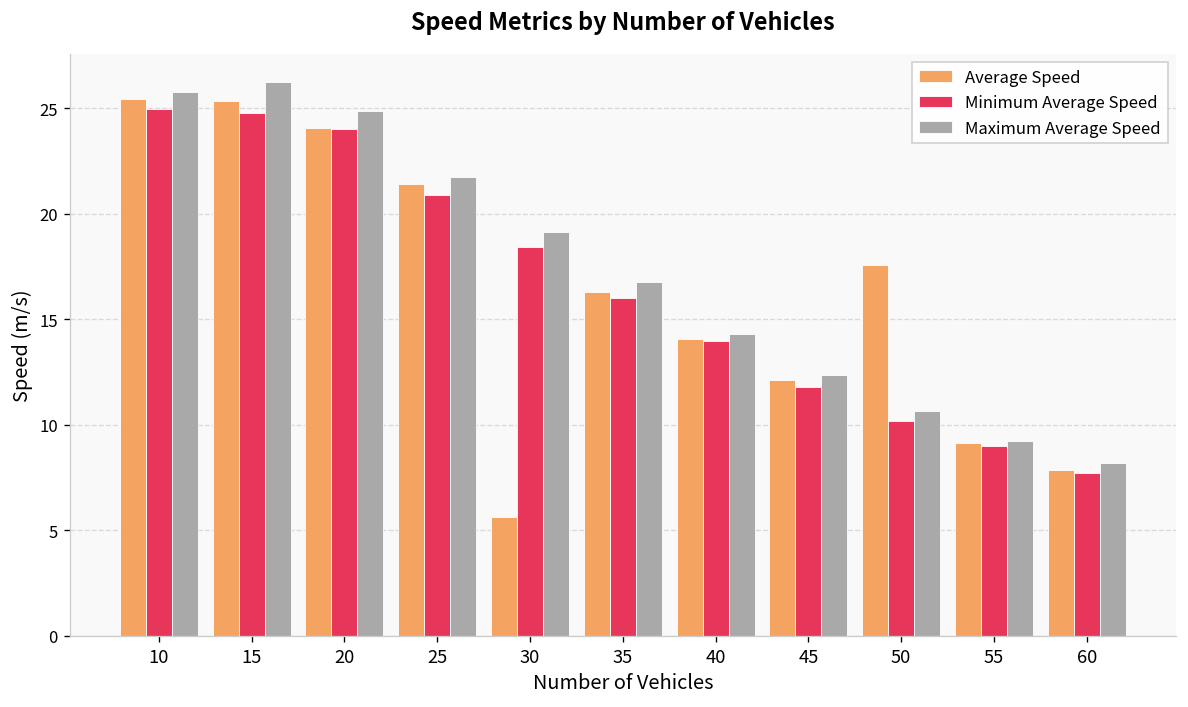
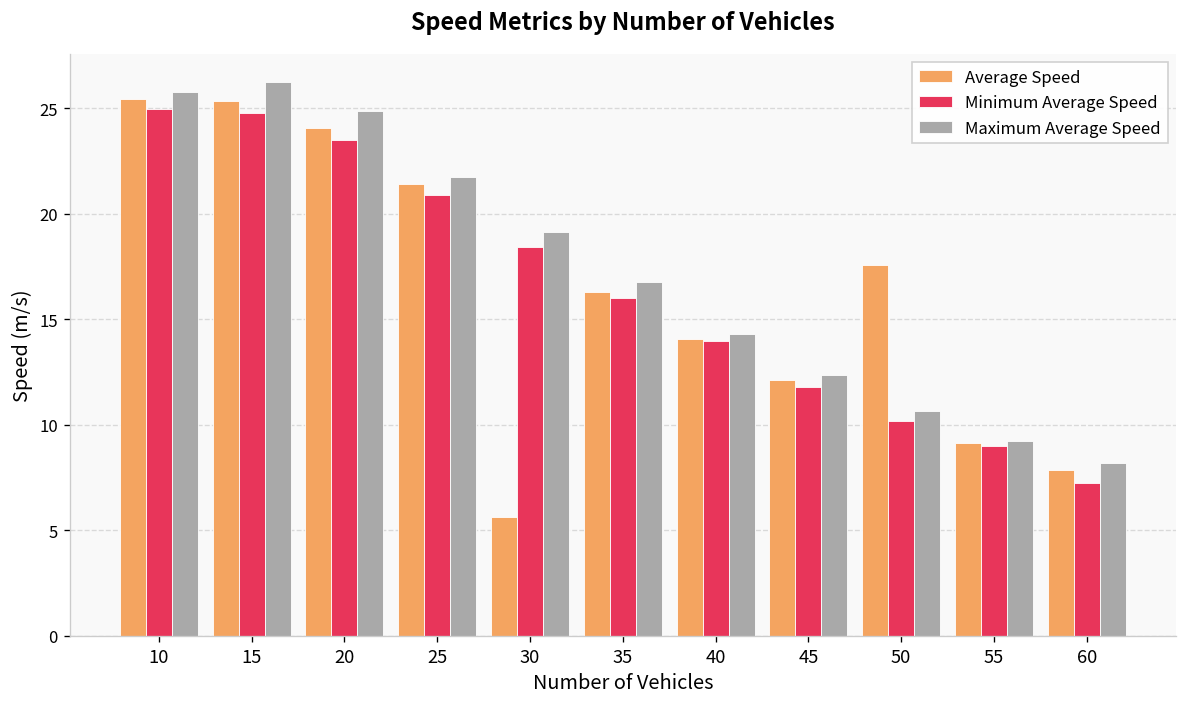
  {
    "Average Speed": {
      "10": 25.4,
      "15": 25.3,
      "20": 24.1,
      "25": 21.4,
      "30": 5.6,
      "35": 16.3,
      "40": 14.0,
      "45": 12.1,
      "50": 17.6,
      "55": 9.1,
      "60": 7.9
    },
    "Minimum Average Speed": {
      "10": 25.0,
      "15": 24.8,
-     "20": 24.0,
+     "20": 23.5,
      "25": 20.9,
      "30": 18.4,
      "35": 16.0,
      "40": 14.0,
      "45": 11.8,
      "50": 10.2,
      "55": 9.0,
-     "60": 7.7
+     "60": 7.2
    },
    "Maximum Average Speed": {
      "10": 25.8,
      "15": 26.3,
      "20": 24.9,
      "25": 21.7,
      "30": 19.1,
      "35": 16.8,
      "40": 14.3,
      "45": 12.4,
      "50": 10.6,
      "55": 9.2,
      "60": 8.2
    }
  }
